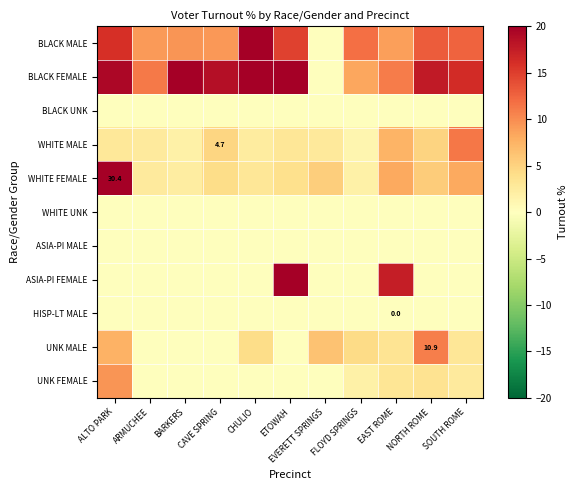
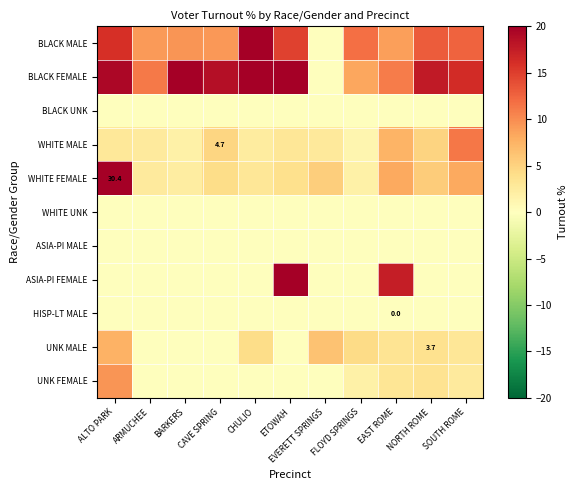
  {
    "WHITE MALE": {
      "CAVE SPRING": 4.7
    },
    "WHITE FEMALE": {
      "ALTO PARK": 30.4
    },
    "HISP-LT MALE": {
      "EAST ROME": 0.0
    },
    "UNK MALE": {
-     "NORTH ROME": 10.9
+     "NORTH ROME": 3.7
    }
  }
